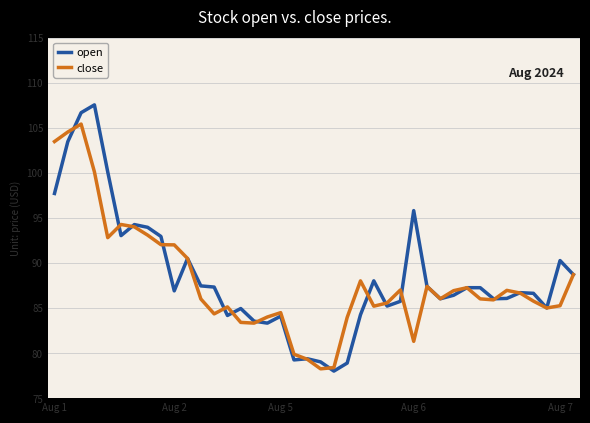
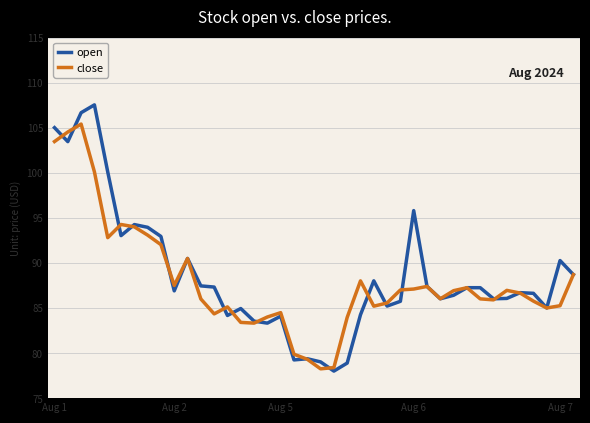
  {
    "open": {
-     "Aug 1": 98,
+     "Aug 1": 105,
      "Aug 2": 87,
      "Aug 5": 84,
      "Aug 6": 96,
      "Aug 7": 90
    },
    "close": {
      "Aug 1": 103,
-     "Aug 2": 92,
+     "Aug 2": 88,
      "Aug 5": 84,
-     "Aug 6": 81,
+     "Aug 6": 87,
      "Aug 7": 85
    }
  }
